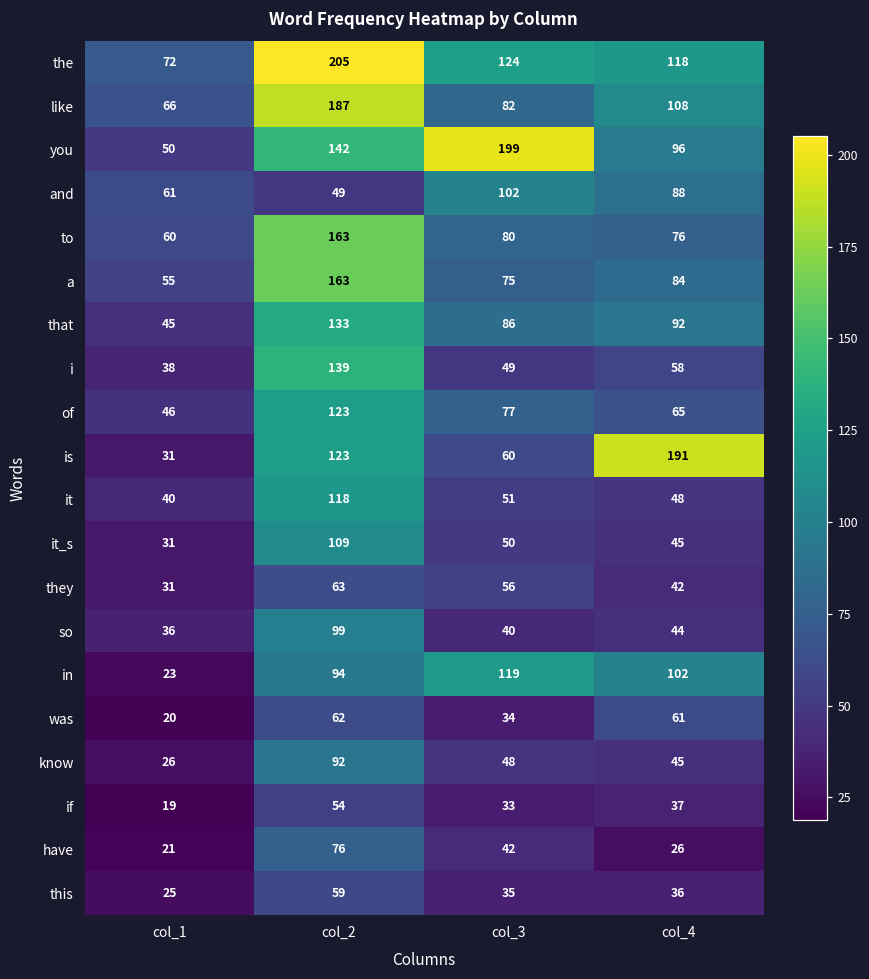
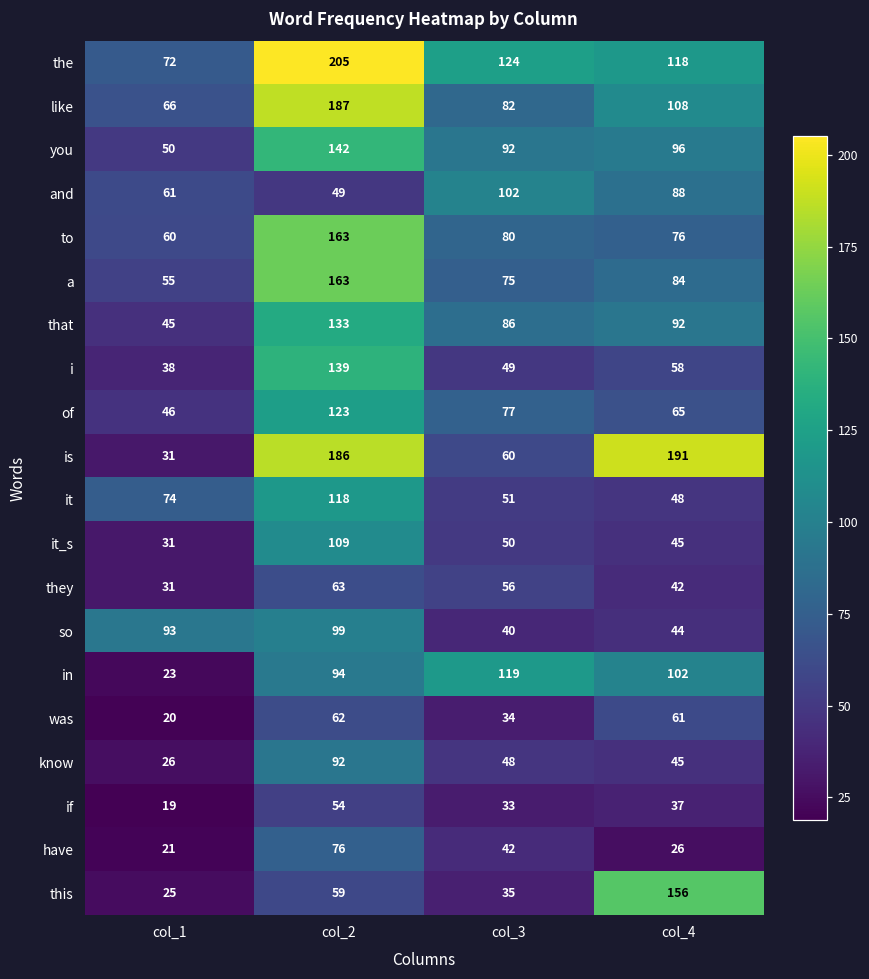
  {
    "the": {
      "col_1": 72,
      "col_2": 205,
      "col_3": 124,
      "col_4": 118
    },
    "like": {
      "col_1": 66,
      "col_2": 187,
      "col_3": 82,
      "col_4": 108
    },
    "you": {
      "col_1": 50,
      "col_2": 142,
-     "col_3": 199,
+     "col_3": 92,
      "col_4": 96
    },
    "and": {
      "col_1": 61,
      "col_2": 49,
      "col_3": 102,
      "col_4": 88
    },
    "to": {
      "col_1": 60,
      "col_2": 163,
      "col_3": 80,
      "col_4": 76
    },
    "a": {
      "col_1": 55,
      "col_2": 163,
      "col_3": 75,
      "col_4": 84
    },
    "that": {
      "col_1": 45,
      "col_2": 133,
      "col_3": 86,
      "col_4": 92
    },
    "i": {
      "col_1": 38,
      "col_2": 139,
      "col_3": 49,
      "col_4": 58
    },
    "of": {
      "col_1": 46,
      "col_2": 123,
      "col_3": 77,
      "col_4": 65
    },
    "is": {
      "col_1": 31,
-     "col_2": 123,
+     "col_2": 186,
      "col_3": 60,
      "col_4": 191
    },
    "it": {
-     "col_1": 40,
+     "col_1": 74,
      "col_2": 118,
      "col_3": 51,
      "col_4": 48
    },
    "it_s": {
      "col_1": 31,
      "col_2": 109,
      "col_3": 50,
      "col_4": 45
    },
    "they": {
      "col_1": 31,
      "col_2": 63,
      "col_3": 56,
      "col_4": 42
    },
    "so": {
-     "col_1": 36,
+     "col_1": 93,
      "col_2": 99,
      "col_3": 40,
      "col_4": 44
    },
    "in": {
      "col_1": 23,
      "col_2": 94,
      "col_3": 119,
      "col_4": 102
    },
    "was": {
      "col_1": 20,
      "col_2": 62,
      "col_3": 34,
      "col_4": 61
    },
    "know": {
      "col_1": 26,
      "col_2": 92,
      "col_3": 48,
      "col_4": 45
    },
    "if": {
      "col_1": 19,
      "col_2": 54,
      "col_3": 33,
      "col_4": 37
    },
    "have": {
      "col_1": 21,
      "col_2": 76,
      "col_3": 42,
      "col_4": 26
    },
    "this": {
      "col_1": 25,
      "col_2": 59,
      "col_3": 35,
-     "col_4": 36
+     "col_4": 156
    }
  }
